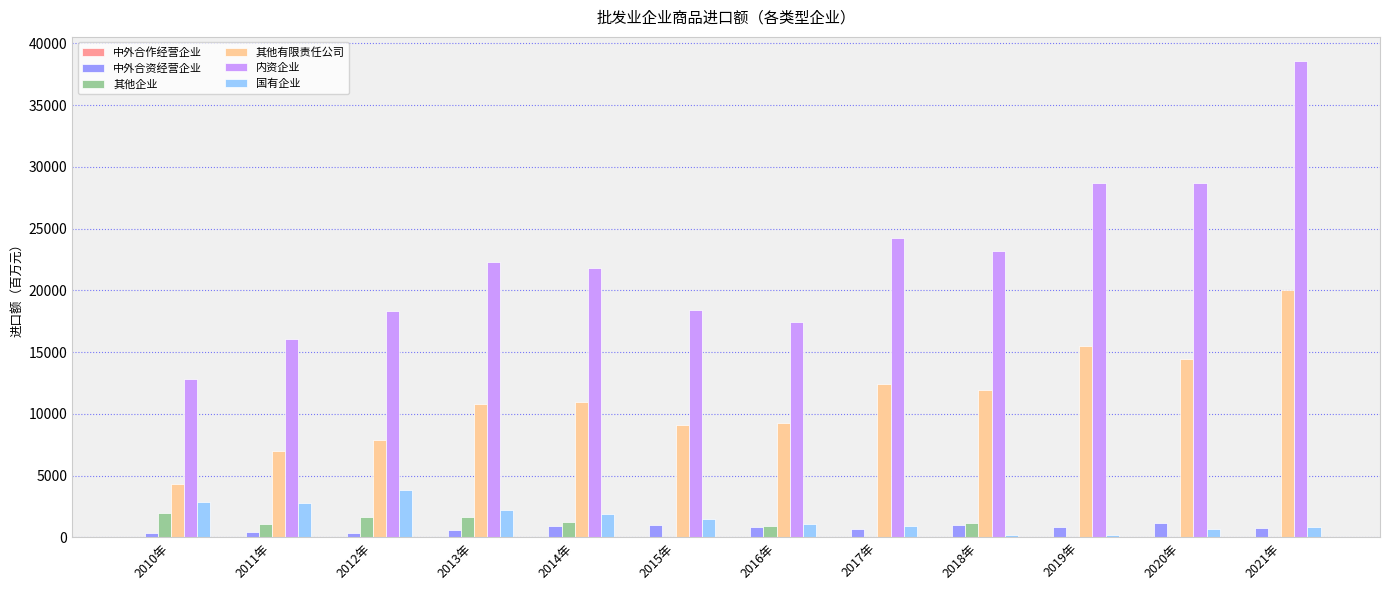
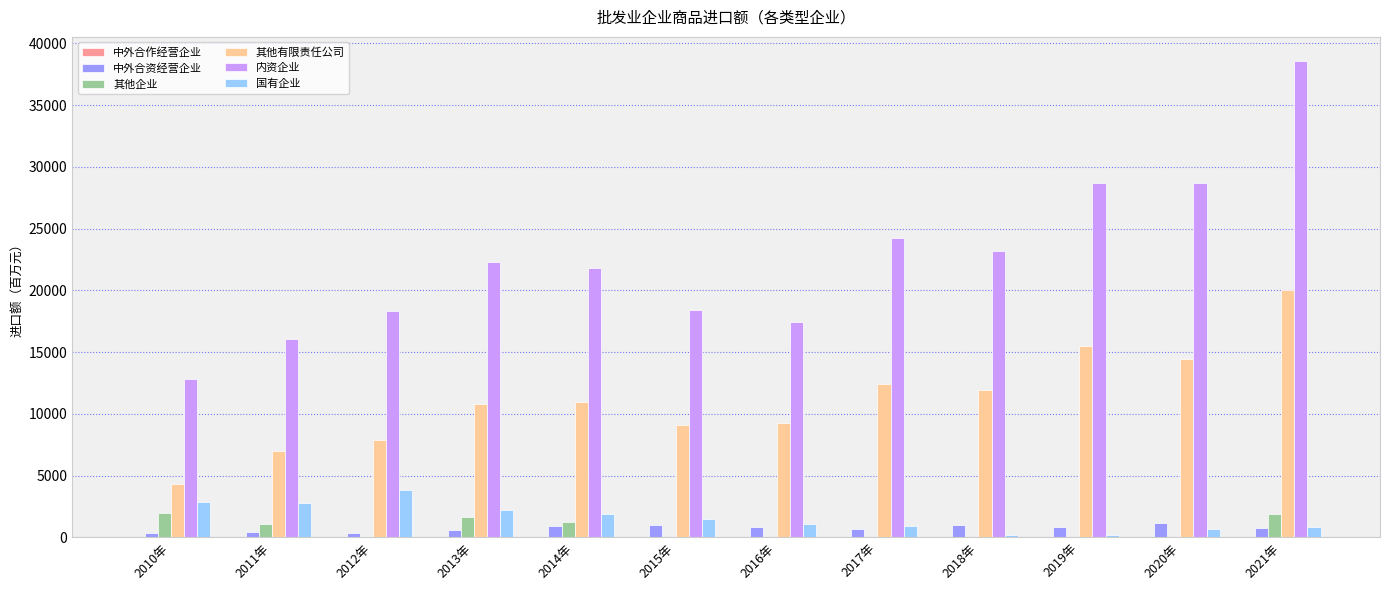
  {
    "其他企业": {
      "2010年": 2000,
      "2011年": 1100,
-     "2012年": 1600,
+     "2012年": 100,
      "2013年": 1700,
      "2014年": 1200,
-     "2016年": 900,
-     "2018年": 1200,
-     "2021年": 0
+     "2016年": 0,
+     "2018年": 0,
+     "2021年": 1900
    }
  }
